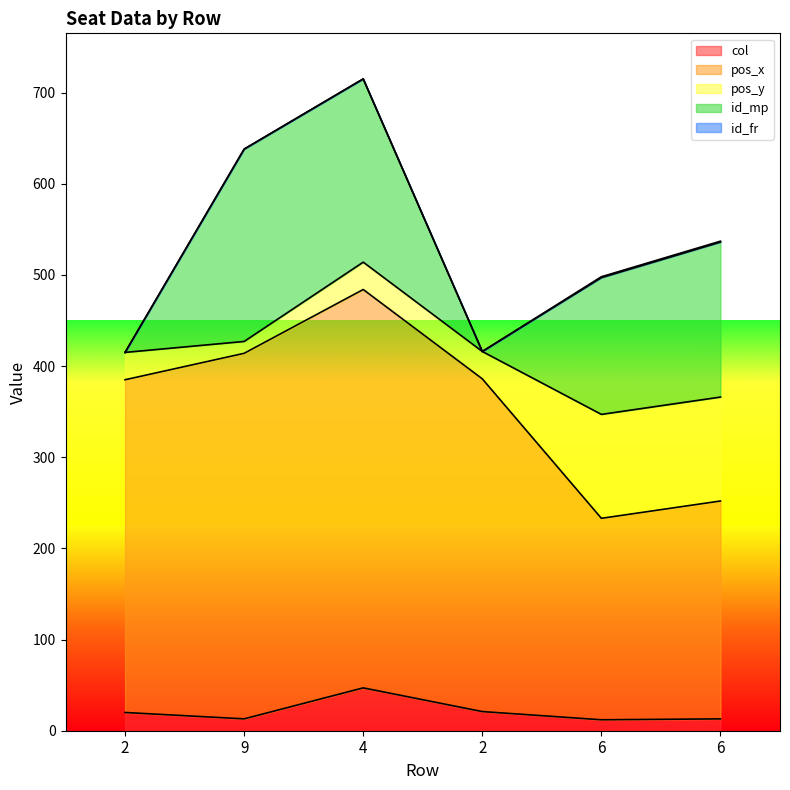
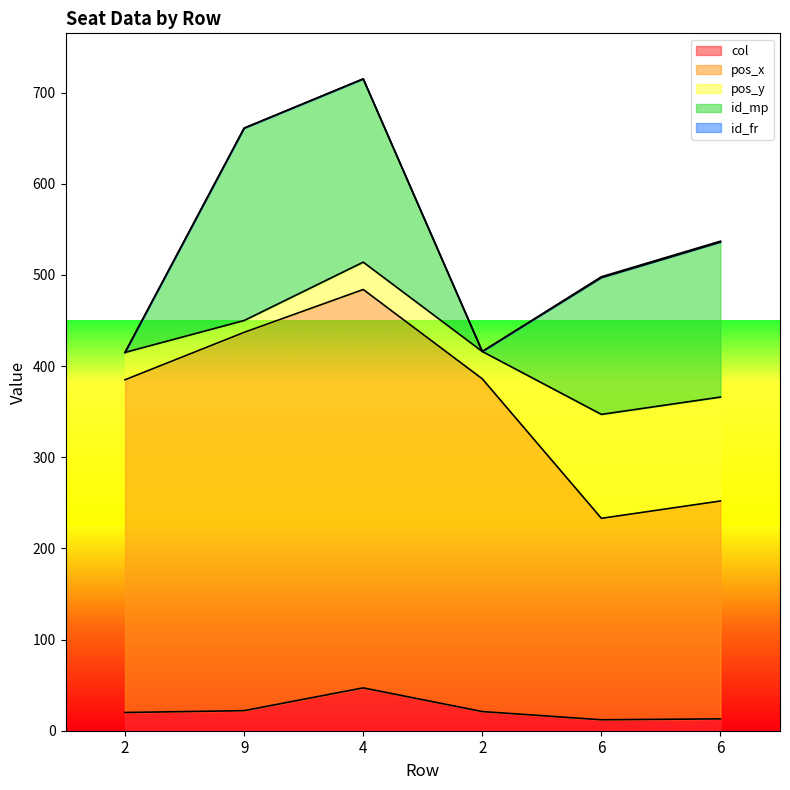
  {
    "col": {
-     "9": 10,
+     "9": 20,
      "4": 50
    },
    "pos_x": {
-     "9": 400,
+     "9": 420,
      "4": 440
    },
    "pos_y": {
      "9": 10,
      "4": 30
    }
  }
